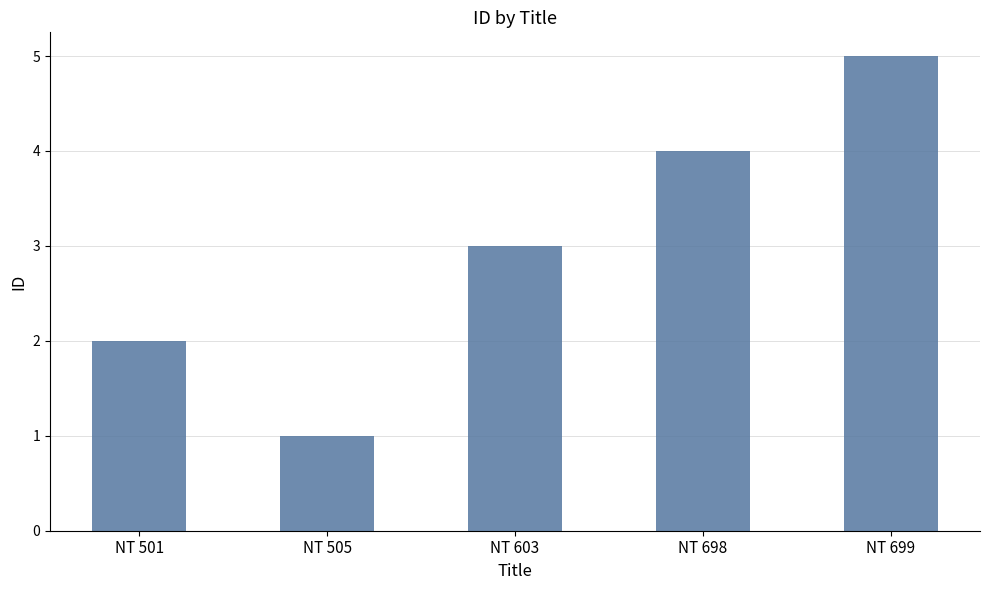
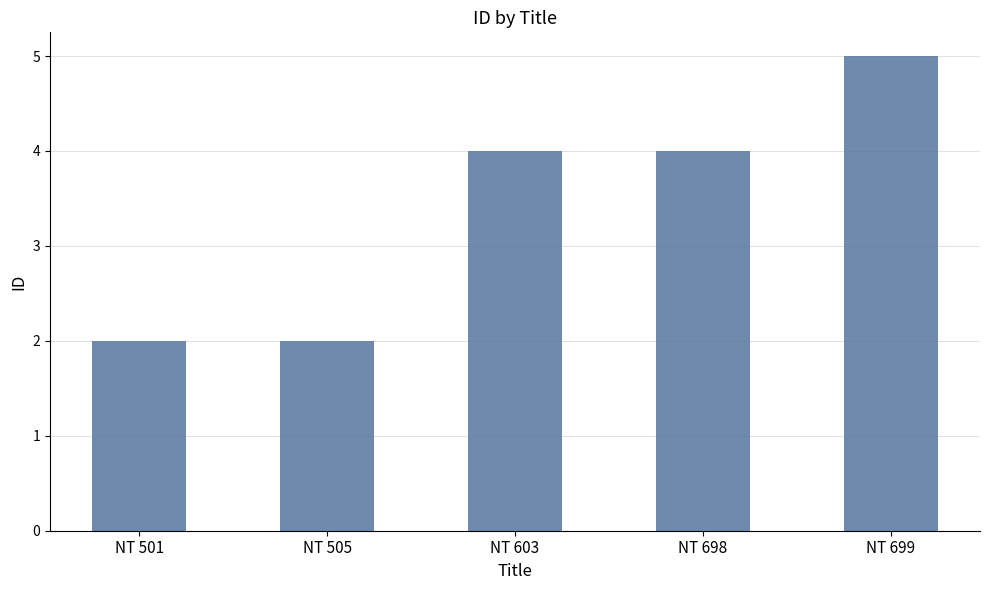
  {
    "NT 501": 2,
-   "NT 505": 1,
-   "NT 603": 3,
+   "NT 505": 2,
+   "NT 603": 4,
    "NT 698": 4,
    "NT 699": 5
  }
